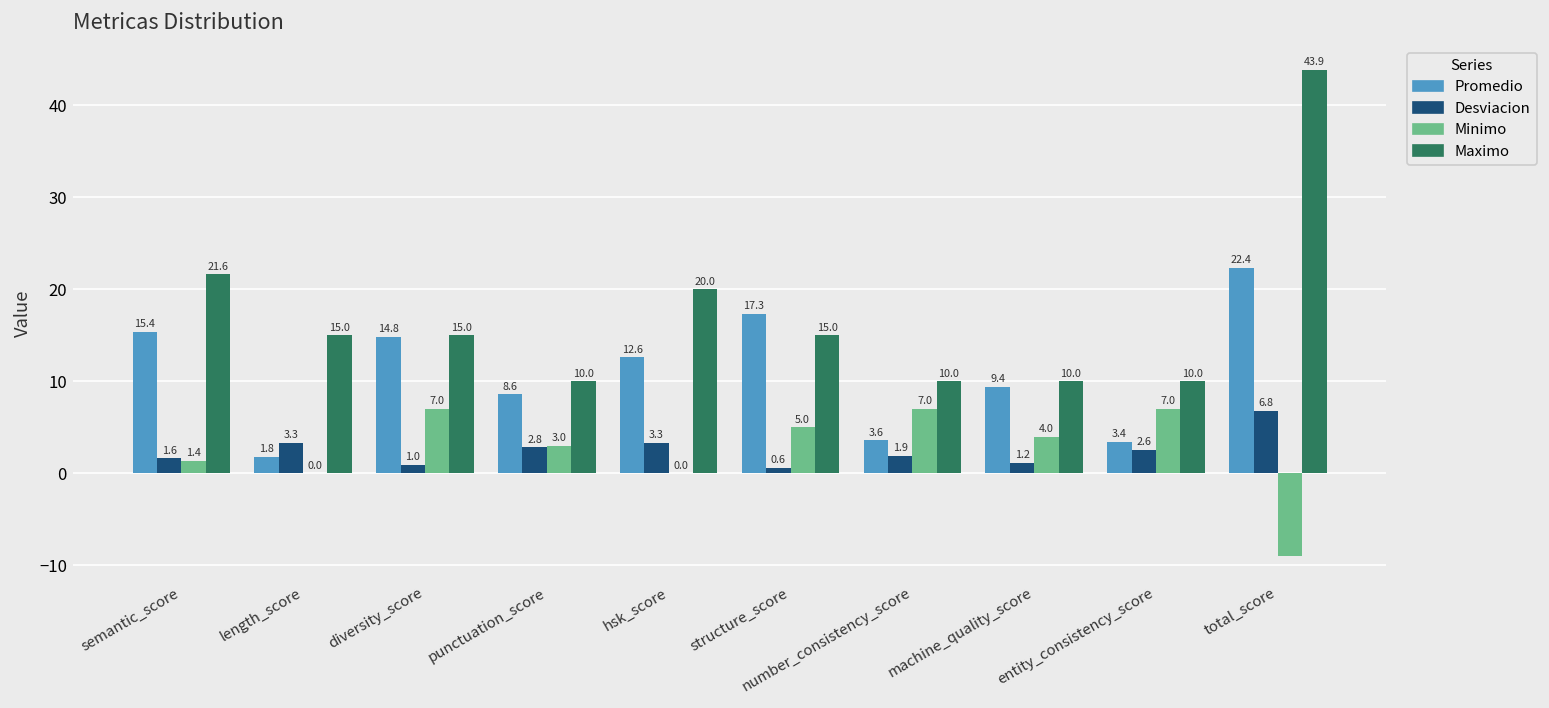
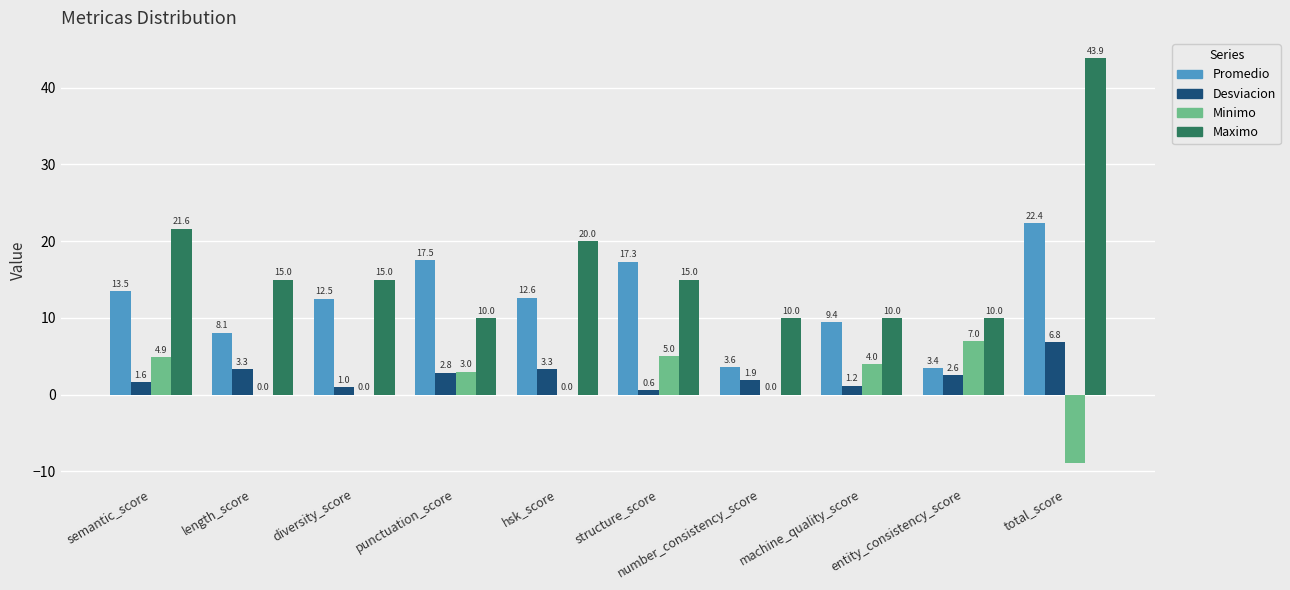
  {
    "Promedio": {
-     "semantic_score": 15.4,
-     "length_score": 1.8,
-     "diversity_score": 14.8,
-     "punctuation_score": 8.6,
+     "semantic_score": 13.5,
+     "length_score": 8.1,
+     "diversity_score": 12.5,
+     "punctuation_score": 17.5,
      "hsk_score": 12.6,
      "structure_score": 17.3,
      "number_consistency_score": 3.6,
      "machine_quality_score": 9.4,
      "entity_consistency_score": 3.4,
      "total_score": 22.4
    },
    "Minimo": {
-     "semantic_score": 1.4,
+     "semantic_score": 4.9,
      "length_score": 0.0,
-     "diversity_score": 7.0,
+     "diversity_score": 0.0,
      "punctuation_score": 3.0,
      "hsk_score": 0.0,
      "structure_score": 5.0,
-     "number_consistency_score": 7.0,
+     "number_consistency_score": 0.0,
      "machine_quality_score": 4.0,
      "entity_consistency_score": 7.0
    }
  }
